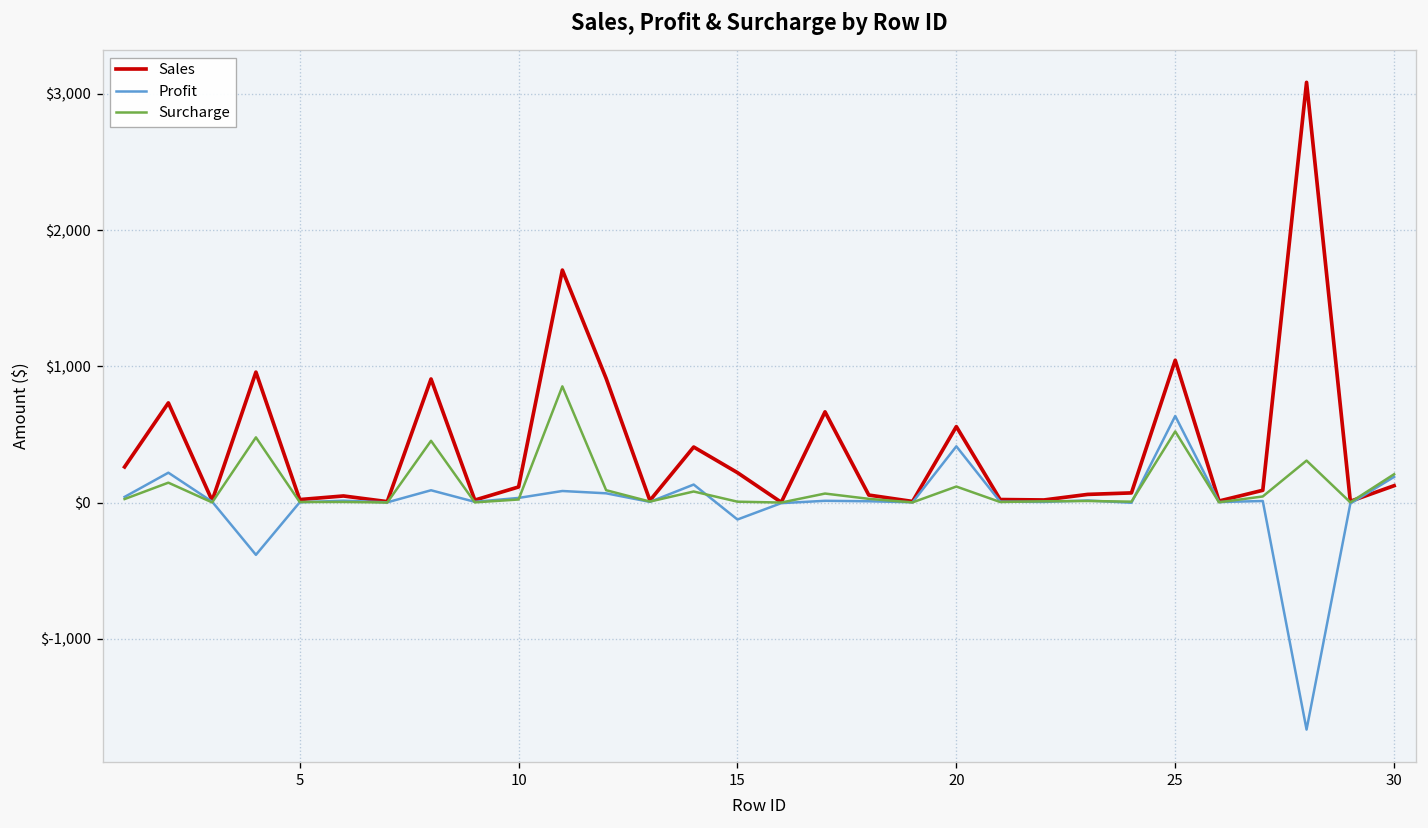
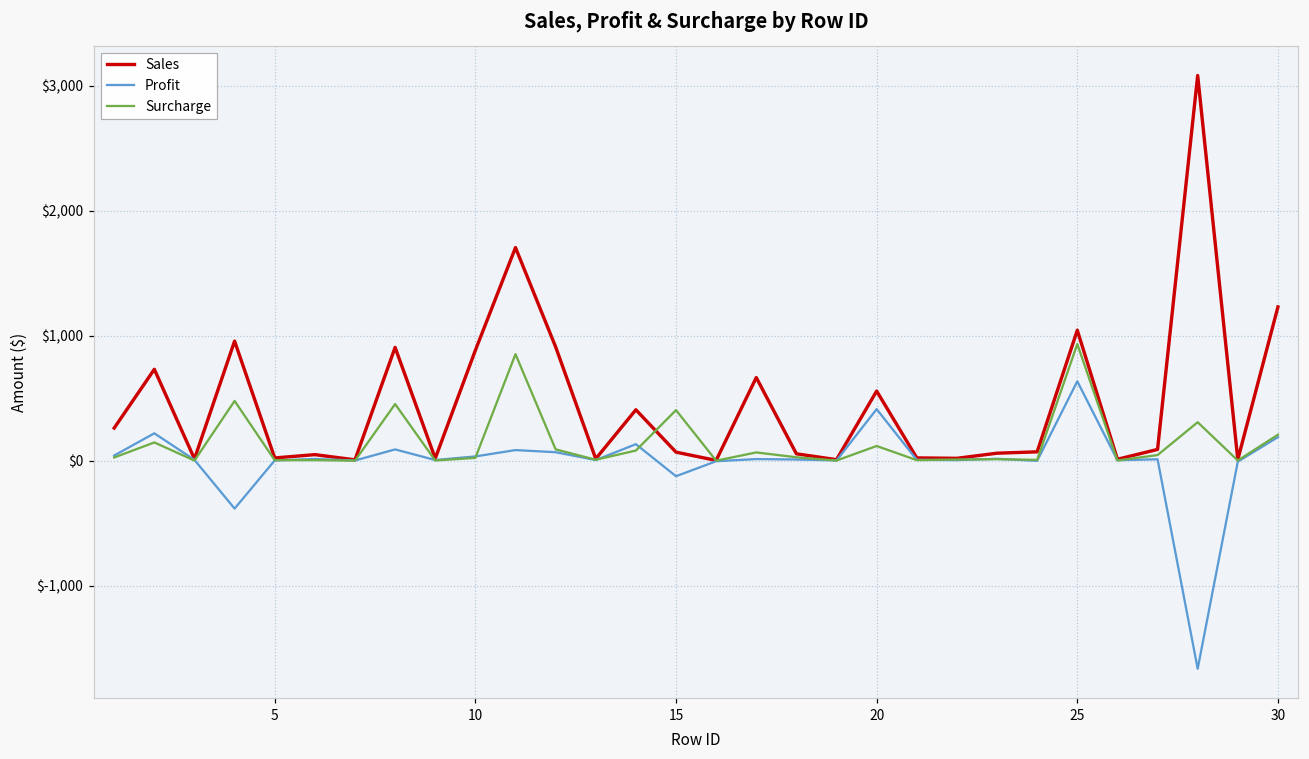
  {
    "Sales": {
-     "10": "$110",
-     "15": "$220",
+     "10": "$880",
+     "15": "$70",
      "20": "$560",
      "25": "$1,040",
-     "30": "$120"
+     "30": "$1,230"
    },
    "Profit": {
      "15": "$-120",
      "20": "$410",
      "25": "$640"
    },
    "Surcharge": {
-     "15": "$10",
+     "15": "$410",
      "20": "$120",
-     "25": "$520"
+     "25": "$930"
    }
  }
